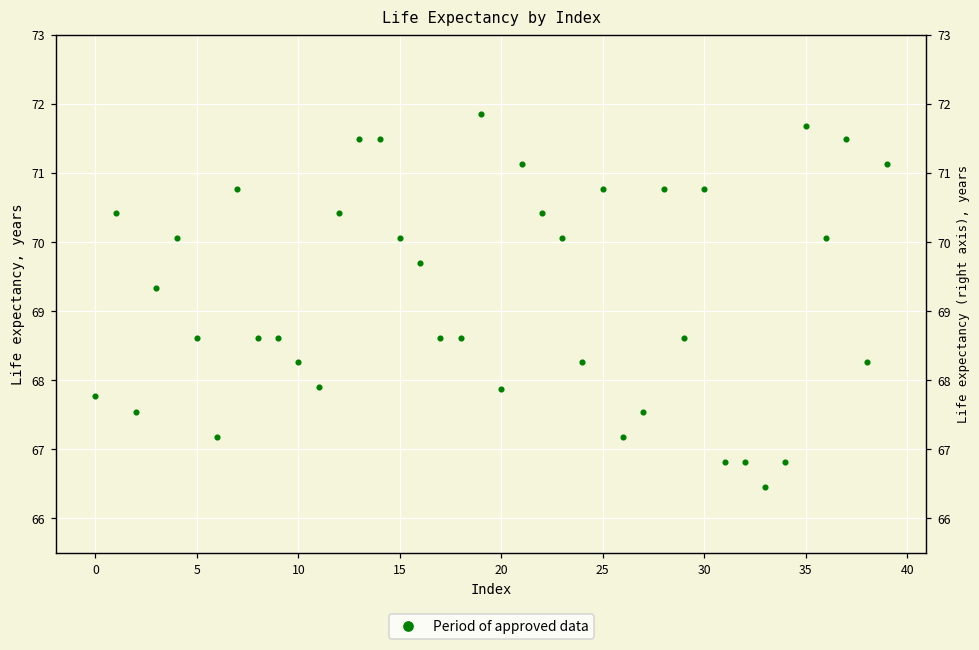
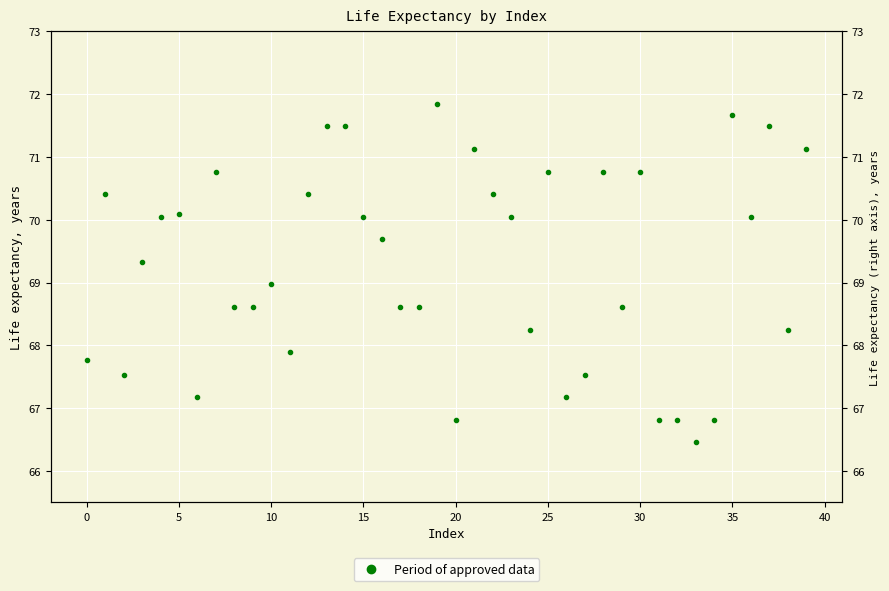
  {
    "0": 67.8,
-   "5": 68.6,
-   "10": 68.3,
+   "5": 70.1,
+   "10": 69.0,
    "15": 70.1,
-   "20": 67.9,
+   "20": 66.8,
    "25": 70.8,
    "30": 70.8,
    "35": 71.7
  }
